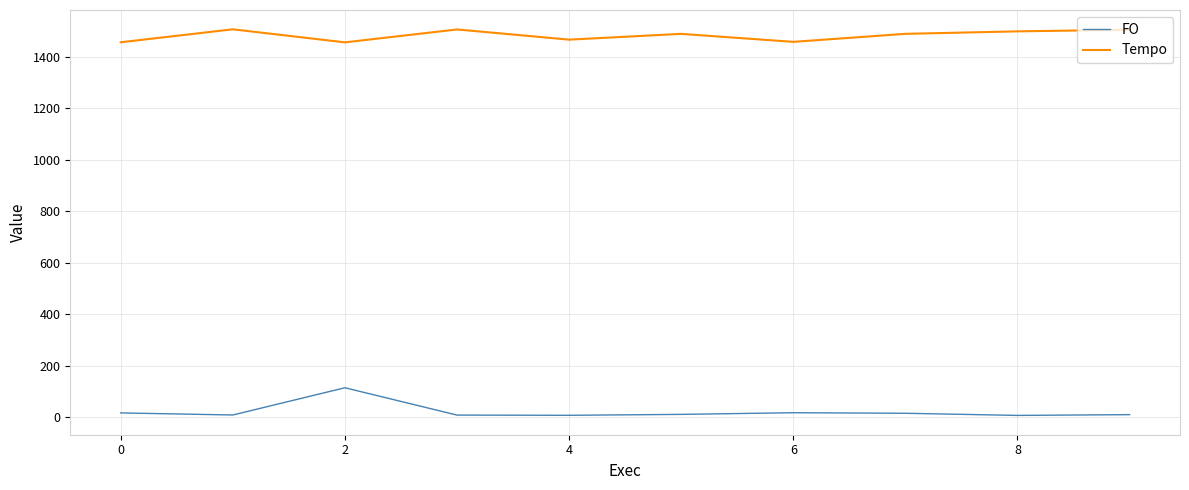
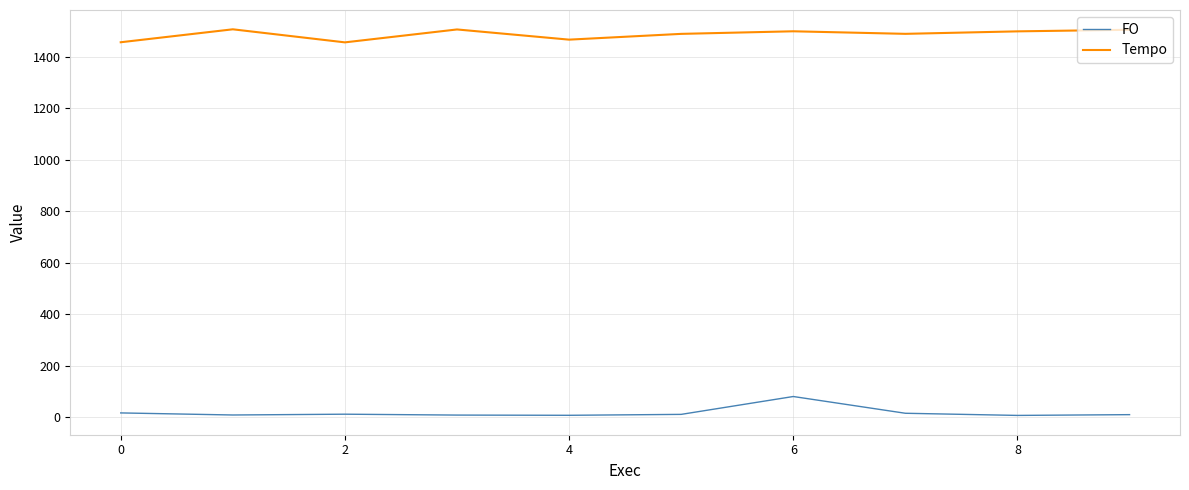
  {
    "FO": {
      "0": 20,
-     "2": 110,
+     "2": 10,
      "4": 10,
-     "6": 20,
+     "6": 80,
      "8": 10
    },
    "Tempo": {
      "0": 1460,
      "2": 1460,
      "4": 1470,
-     "6": 1460,
+     "6": 1500,
      "8": 1500
    }
  }
